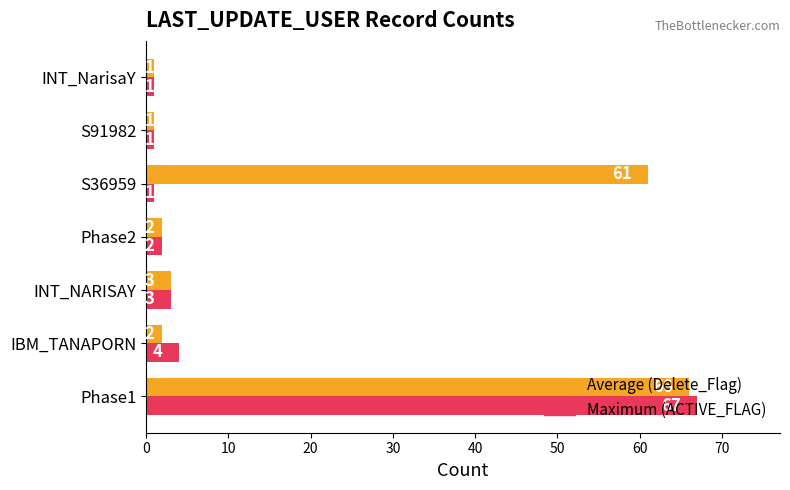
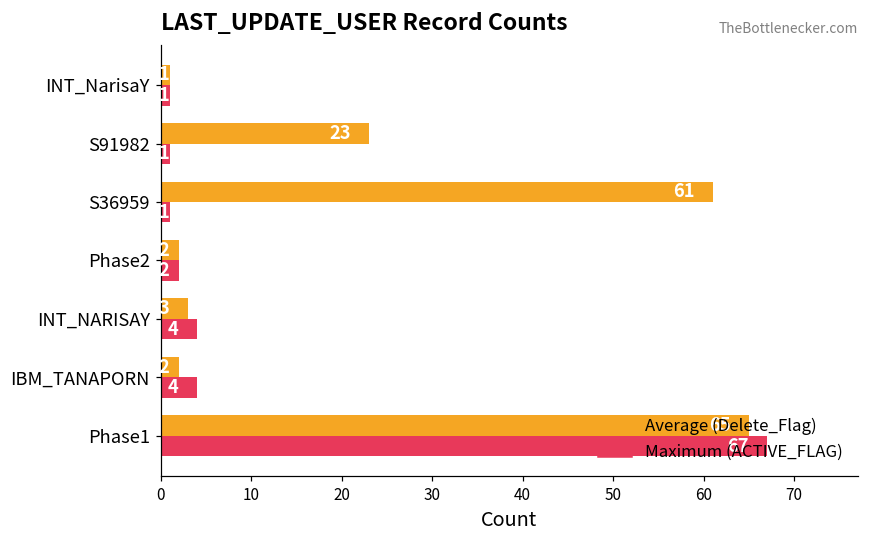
  {
    "Average (Delete_Flag)": {
      "INT_NarisaY": 1,
-     "S91982": 1,
+     "S91982": 23,
      "S36959": 61,
      "Phase2": 2,
      "INT_NARISAY": 3,
      "IBM_TANAPORN": 2,
-     "Phase1": 66
+     "Phase1": 65
    },
    "Maximum (ACTIVE_FLAG)": {
      "INT_NarisaY": 1,
      "S91982": 1,
      "S36959": 1,
      "Phase2": 2,
-     "INT_NARISAY": 3,
+     "INT_NARISAY": 4,
      "IBM_TANAPORN": 4,
      "Phase1": 67
    }
  }
